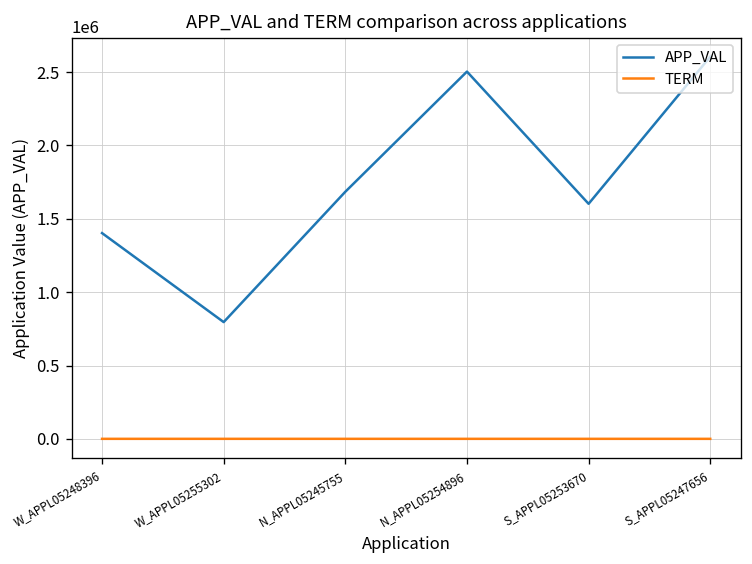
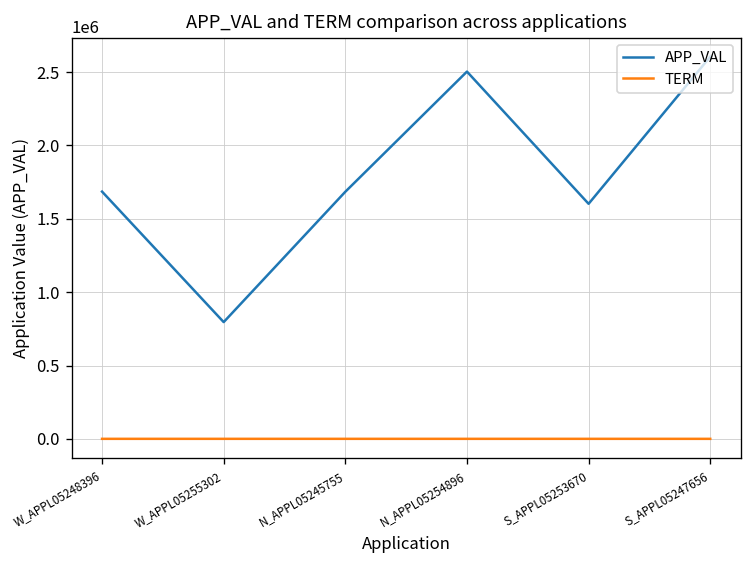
  {
    "APP_VAL": {
-     "W_APPL05248396": 1400000,
+     "W_APPL05248396": 1690000,
      "W_APPL05255302": 800000,
      "N_APPL05245755": 1680000,
      "N_APPL05254896": 2500000,
      "S_APPL05253670": 1600000
    },
    "TERM": {
      "W_APPL05248396": 0,
      "W_APPL05255302": 0,
      "N_APPL05245755": 0,
      "N_APPL05254896": 0,
      "S_APPL05253670": 0,
      "S_APPL05247656": 0
    }
  }
